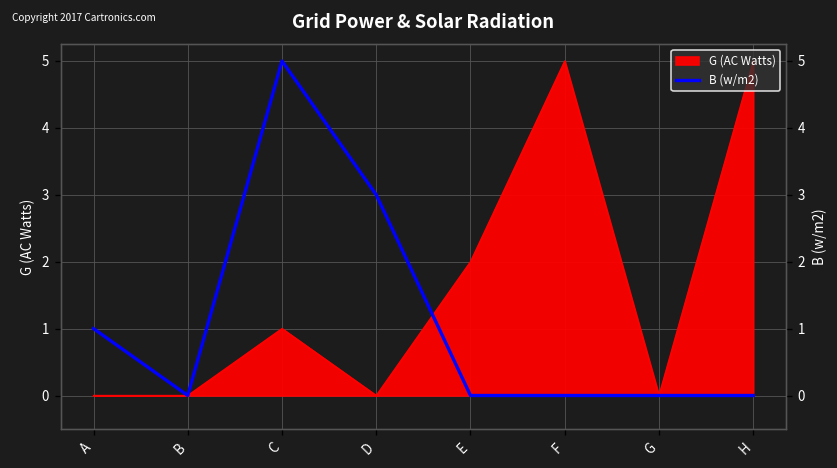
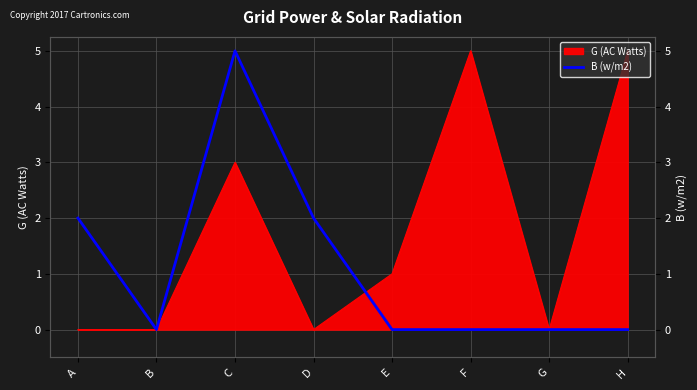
  {
    "G (AC Watts)": {
      "A": 0,
      "B": 0,
-     "C": 1,
+     "C": 3,
      "D": 0,
-     "E": 2,
+     "E": 1,
      "F": 5,
      "G": 0
    },
    "B (w/m2)": {
-     "A": 1,
+     "A": 2,
      "B": 0,
      "C": 5,
-     "D": 3,
+     "D": 2,
      "E": 0,
      "F": 0,
      "G": 0,
      "H": 0
    }
  }
